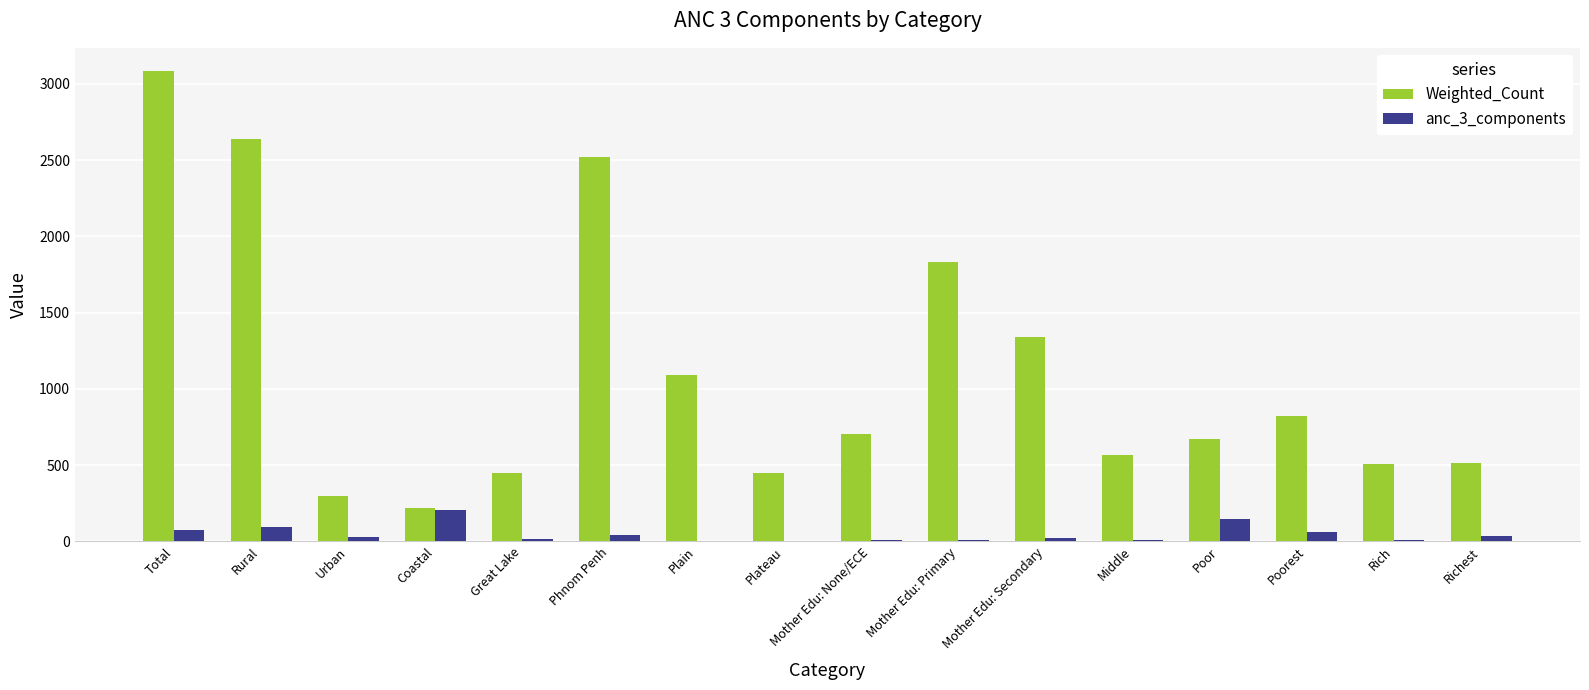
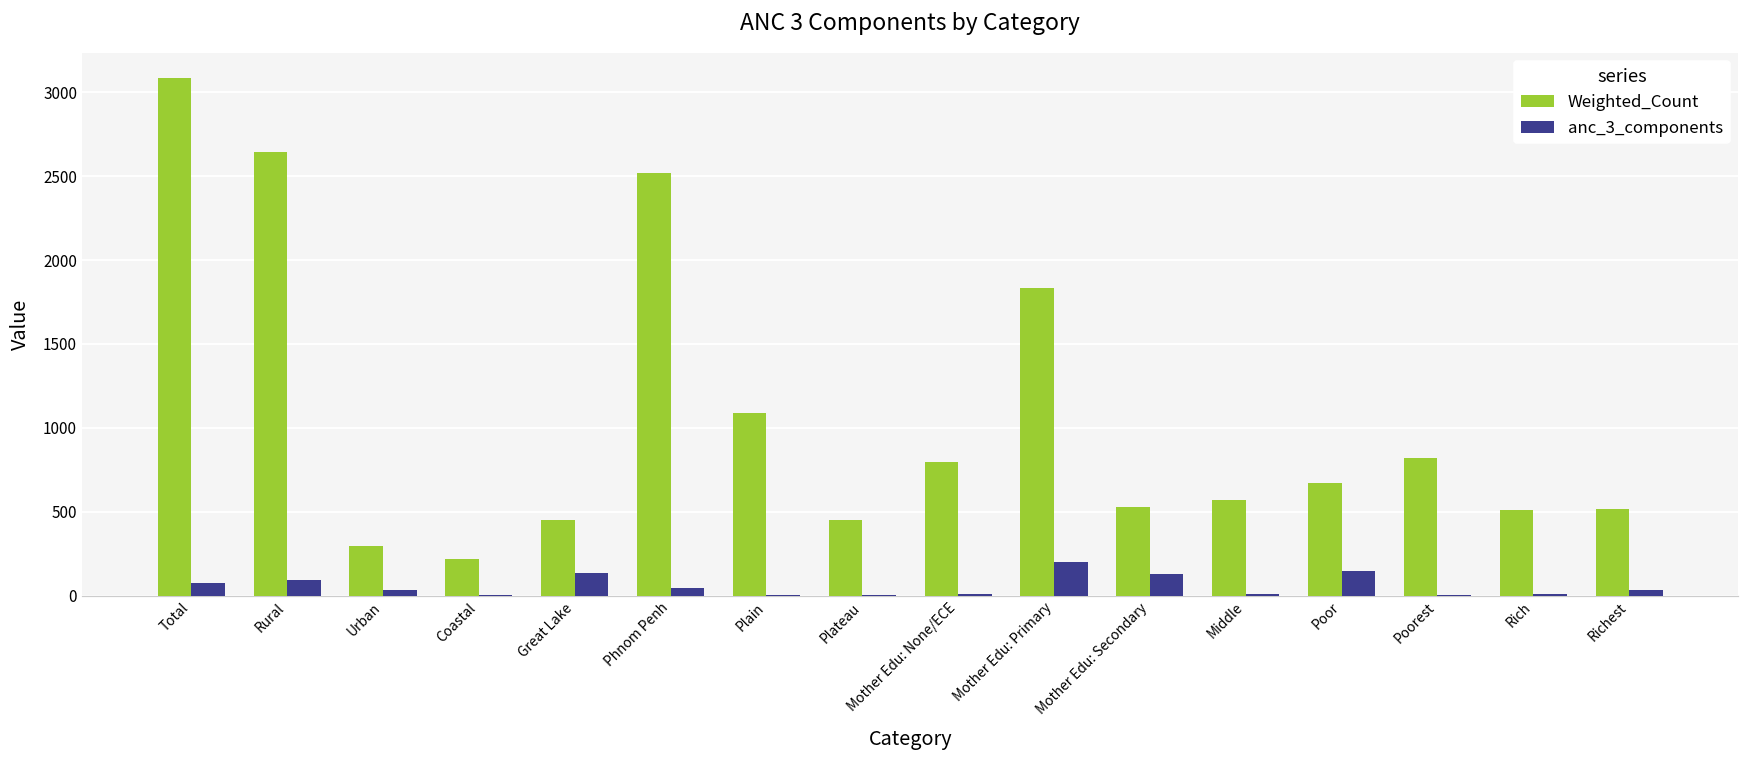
  {
    "Weighted_Count": {
      "Total": 3080,
      "Rural": 2640,
      "Urban": 300,
      "Coastal": 220,
      "Great Lake": 450,
      "Phnom Penh": 2520,
      "Plain": 1090,
      "Plateau": 450,
-     "Mother Edu: None/ECE": 710,
+     "Mother Edu: None/ECE": 800,
      "Mother Edu: Primary": 1830,
-     "Mother Edu: Secondary": 1340,
+     "Mother Edu: Secondary": 530,
      "Middle": 570,
      "Poor": 670,
      "Poorest": 820,
      "Rich": 510,
      "Richest": 510
    },
    "anc_3_components": {
      "Total": 70,
      "Rural": 90,
      "Urban": 30,
-     "Coastal": 210,
-     "Great Lake": 10,
+     "Coastal": 0,
+     "Great Lake": 140,
      "Phnom Penh": 40,
-     "Mother Edu: Primary": 10,
-     "Mother Edu: Secondary": 20,
+     "Mother Edu: Primary": 200,
+     "Mother Edu: Secondary": 130,
      "Poor": 150,
-     "Poorest": 60,
+     "Poorest": 0,
      "Richest": 30
    }
  }
